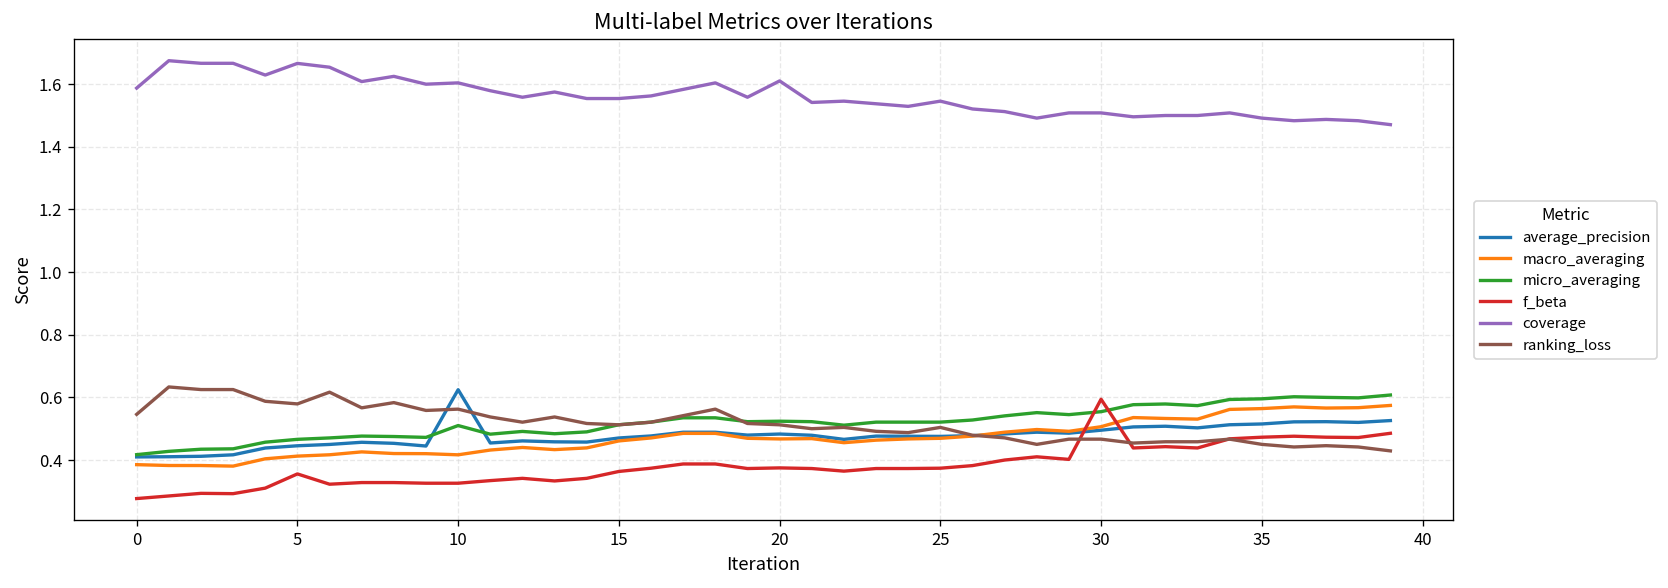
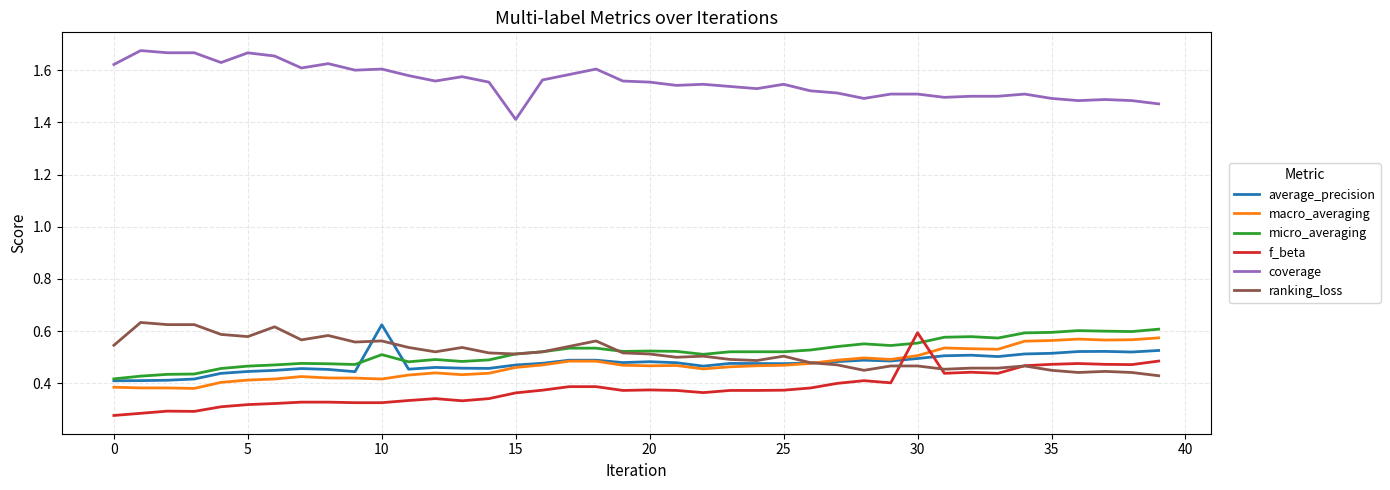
  {
    "average_precision": {
      "5": 0.45,
      "10": 0.62,
      "20": 0.48,
      "30": 0.50,
      "35": 0.52
    },
    "macro_averaging": {
      "0": 0.39,
      "5": 0.41,
      "10": 0.42,
      "20": 0.47,
      "30": 0.51,
      "35": 0.56
    },
    "micro_averaging": {
      "5": 0.47,
      "10": 0.51,
      "20": 0.52,
      "25": 0.52,
      "30": 0.55,
      "35": 0.60
    },
    "f_beta": {
      "0": 0.28,
-     "5": 0.36,
+     "5": 0.32,
      "10": 0.33,
      "15": 0.36,
      "20": 0.37,
      "25": 0.37,
      "30": 0.59,
      "35": 0.47
    },
    "coverage": {
-     "0": 1.59,
+     "0": 1.62,
      "5": 1.67,
      "10": 1.60,
-     "15": 1.55,
-     "20": 1.61,
+     "15": 1.41,
+     "20": 1.55,
      "25": 1.55,
      "30": 1.51,
      "35": 1.49
    },
    "ranking_loss": {
      "0": 0.55,
      "5": 0.58,
      "10": 0.56,
      "20": 0.51,
      "25": 0.50,
      "30": 0.47,
      "35": 0.45
    }
  }
